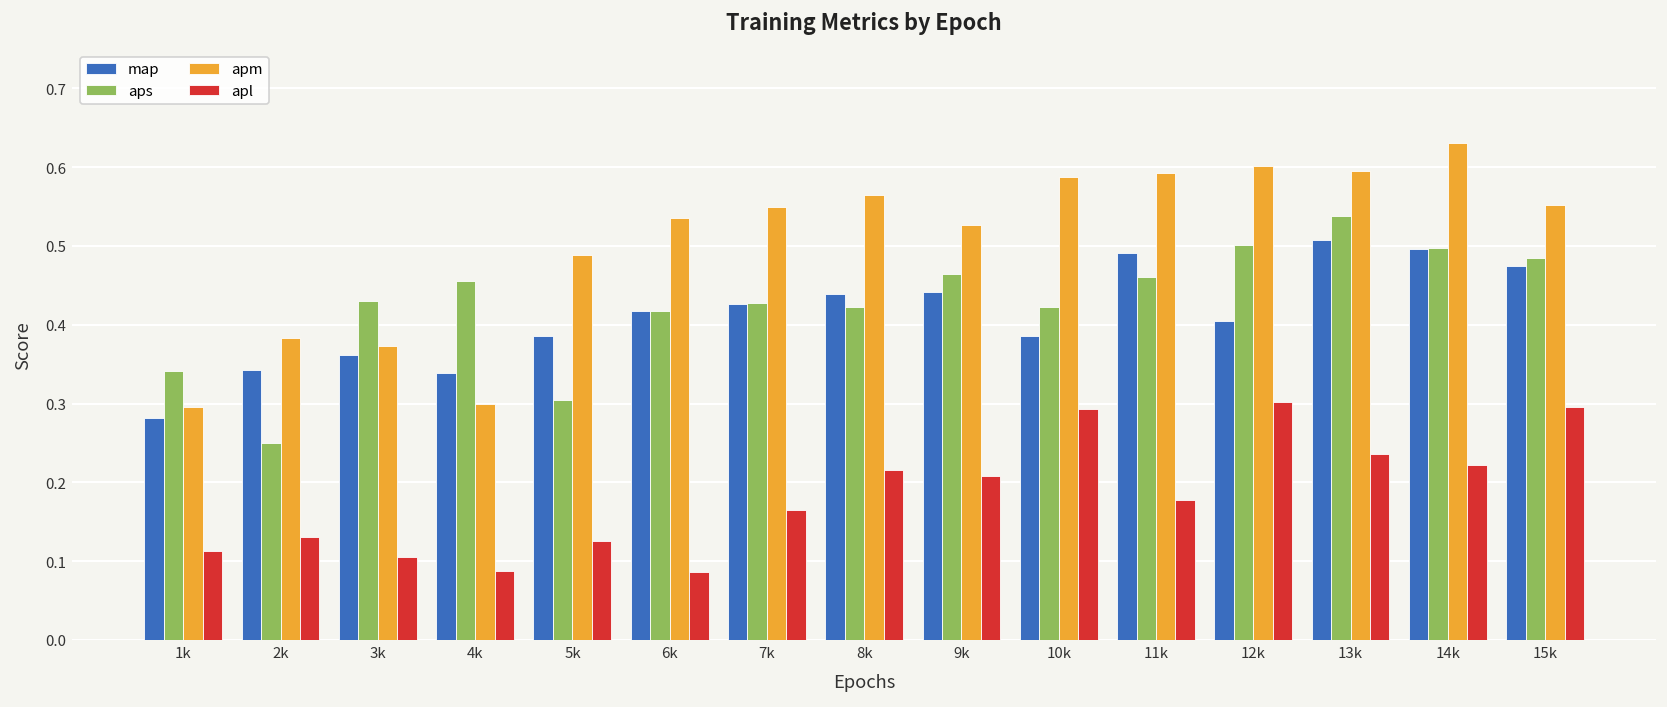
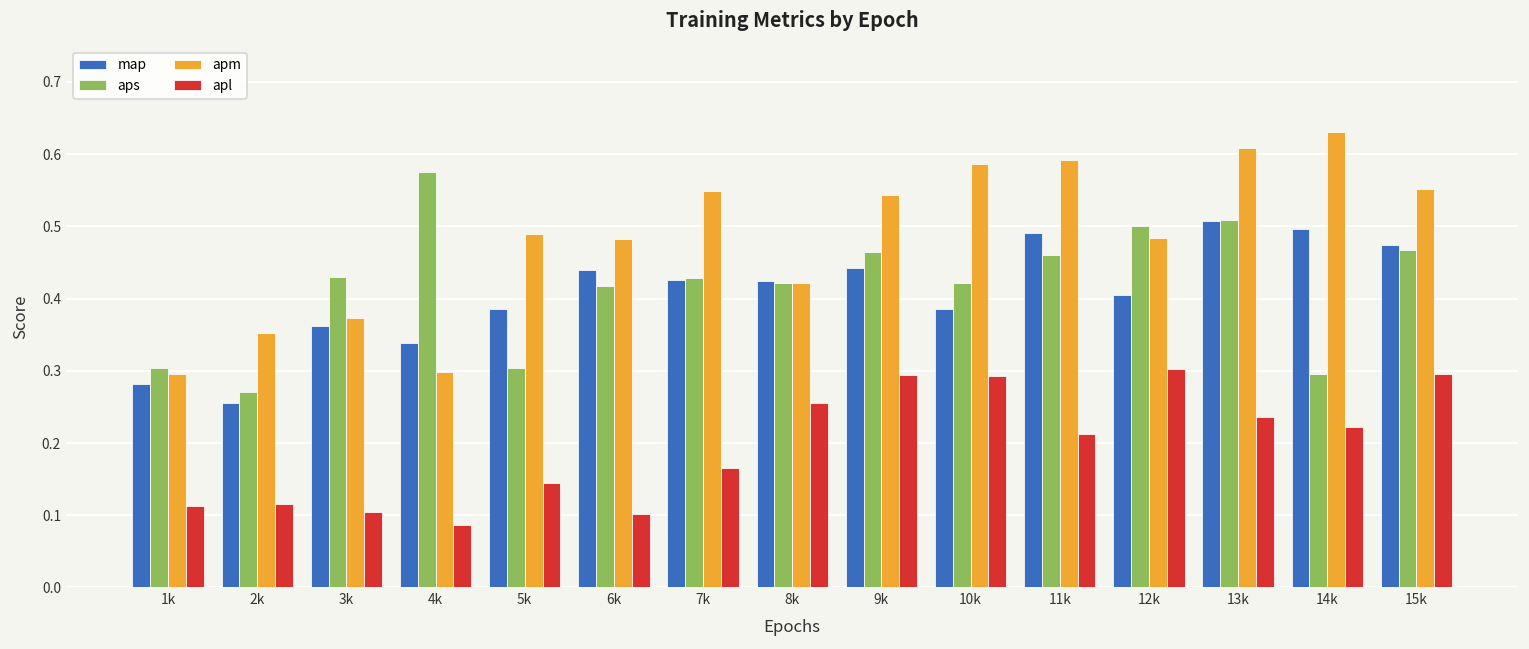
  {
    "map": {
      "1k": 0.28,
-     "2k": 0.34,
+     "2k": 0.26,
      "3k": 0.36,
      "4k": 0.34,
      "5k": 0.39,
-     "6k": 0.42,
+     "6k": 0.44,
      "7k": 0.43,
-     "8k": 0.44,
+     "8k": 0.42,
      "9k": 0.44,
      "10k": 0.39,
      "11k": 0.49,
      "12k": 0.41,
      "13k": 0.51,
      "14k": 0.50,
      "15k": 0.47
    },
    "aps": {
-     "1k": 0.34,
-     "2k": 0.25,
+     "1k": 0.30,
+     "2k": 0.27,
      "3k": 0.43,
-     "4k": 0.46,
+     "4k": 0.58,
      "5k": 0.30,
      "6k": 0.42,
      "7k": 0.43,
      "8k": 0.42,
      "9k": 0.47,
      "10k": 0.42,
      "11k": 0.46,
      "12k": 0.50,
-     "13k": 0.54,
-     "14k": 0.50,
-     "15k": 0.49
+     "13k": 0.51,
+     "14k": 0.30,
+     "15k": 0.47
    },
    "apm": {
      "1k": 0.30,
-     "2k": 0.38,
+     "2k": 0.35,
      "3k": 0.37,
      "4k": 0.30,
      "5k": 0.49,
-     "6k": 0.54,
+     "6k": 0.48,
      "7k": 0.55,
-     "8k": 0.57,
-     "9k": 0.53,
+     "8k": 0.42,
+     "9k": 0.54,
      "10k": 0.59,
      "11k": 0.59,
-     "12k": 0.60,
-     "13k": 0.60,
+     "12k": 0.48,
+     "13k": 0.61,
      "14k": 0.63,
      "15k": 0.55
    },
    "apl": {
      "1k": 0.11,
-     "2k": 0.13,
+     "2k": 0.12,
      "3k": 0.11,
      "4k": 0.09,
-     "5k": 0.13,
-     "6k": 0.09,
+     "5k": 0.14,
+     "6k": 0.10,
      "7k": 0.17,
-     "8k": 0.22,
-     "9k": 0.21,
+     "8k": 0.26,
+     "9k": 0.29,
      "10k": 0.29,
-     "11k": 0.18,
+     "11k": 0.21,
      "12k": 0.30,
      "13k": 0.24,
      "14k": 0.22,
      "15k": 0.30
    }
  }
